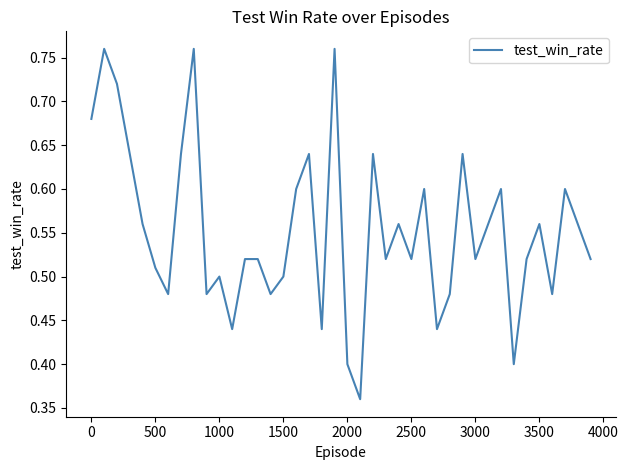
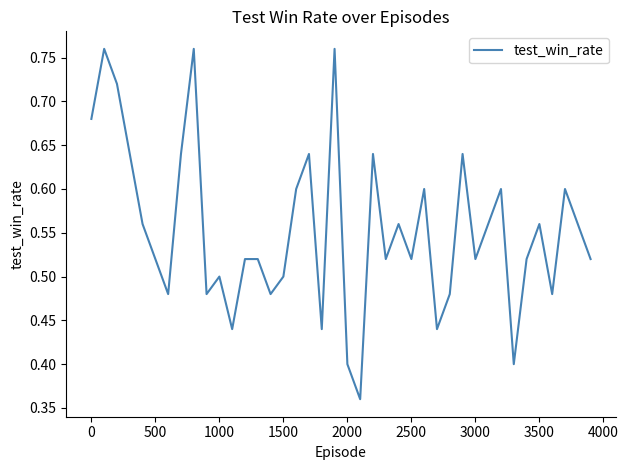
  {
    "0": 0.68,
-   "500": 0.51,
+   "500": 0.52,
    "1000": 0.50,
    "1500": 0.50,
    "2000": 0.40,
    "2500": 0.52,
    "3000": 0.52,
    "3500": 0.56
  }
